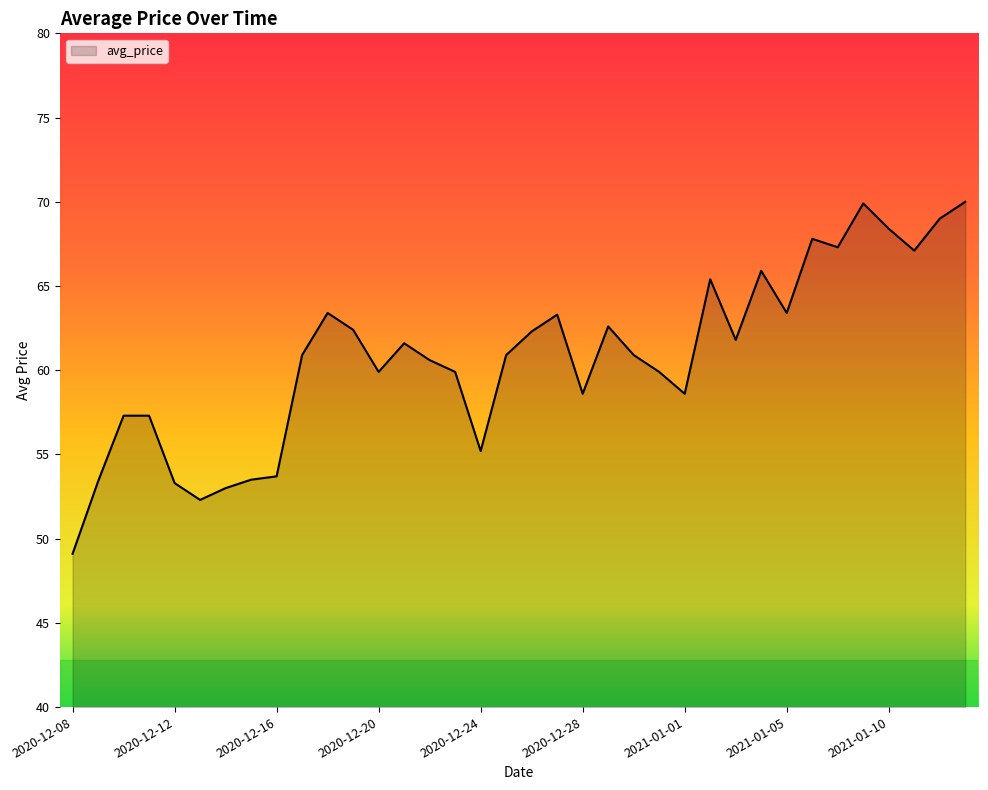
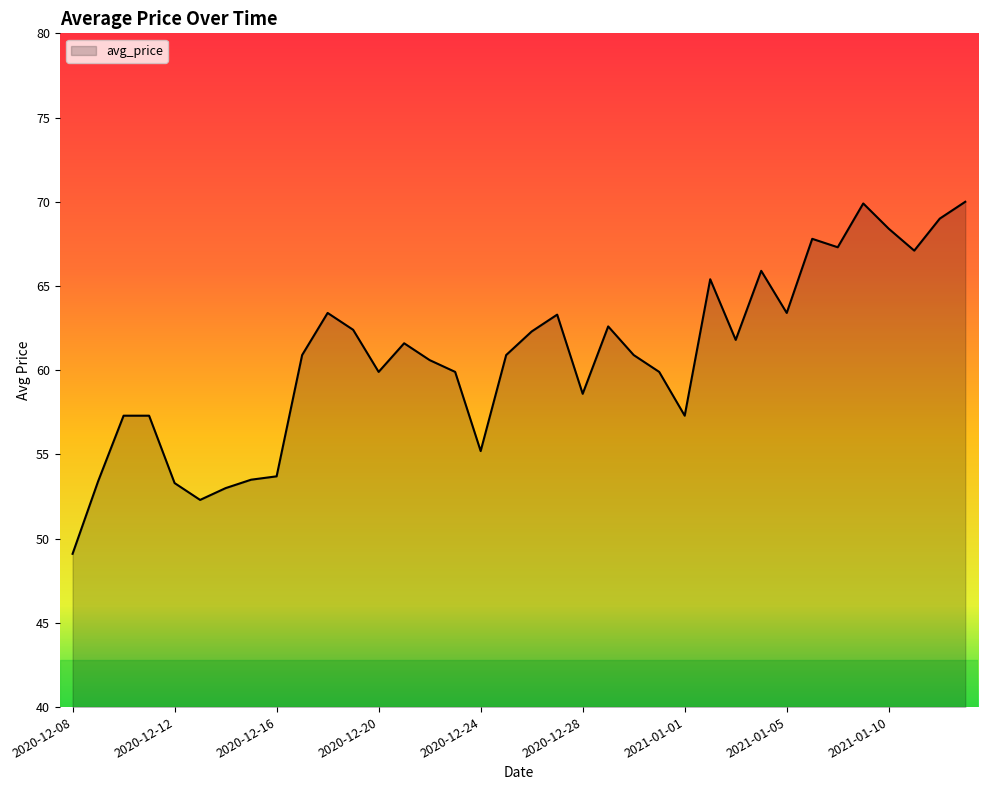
  {
    "2020-12-08": 49.1,
    "2020-12-12": 53.3,
    "2020-12-16": 53.7,
    "2020-12-20": 59.9,
    "2020-12-24": 55.2,
    "2020-12-28": 58.6,
-   "2021-01-01": 58.6,
+   "2021-01-01": 57.3,
    "2021-01-05": 63.4,
    "2021-01-10": 68.4
  }
